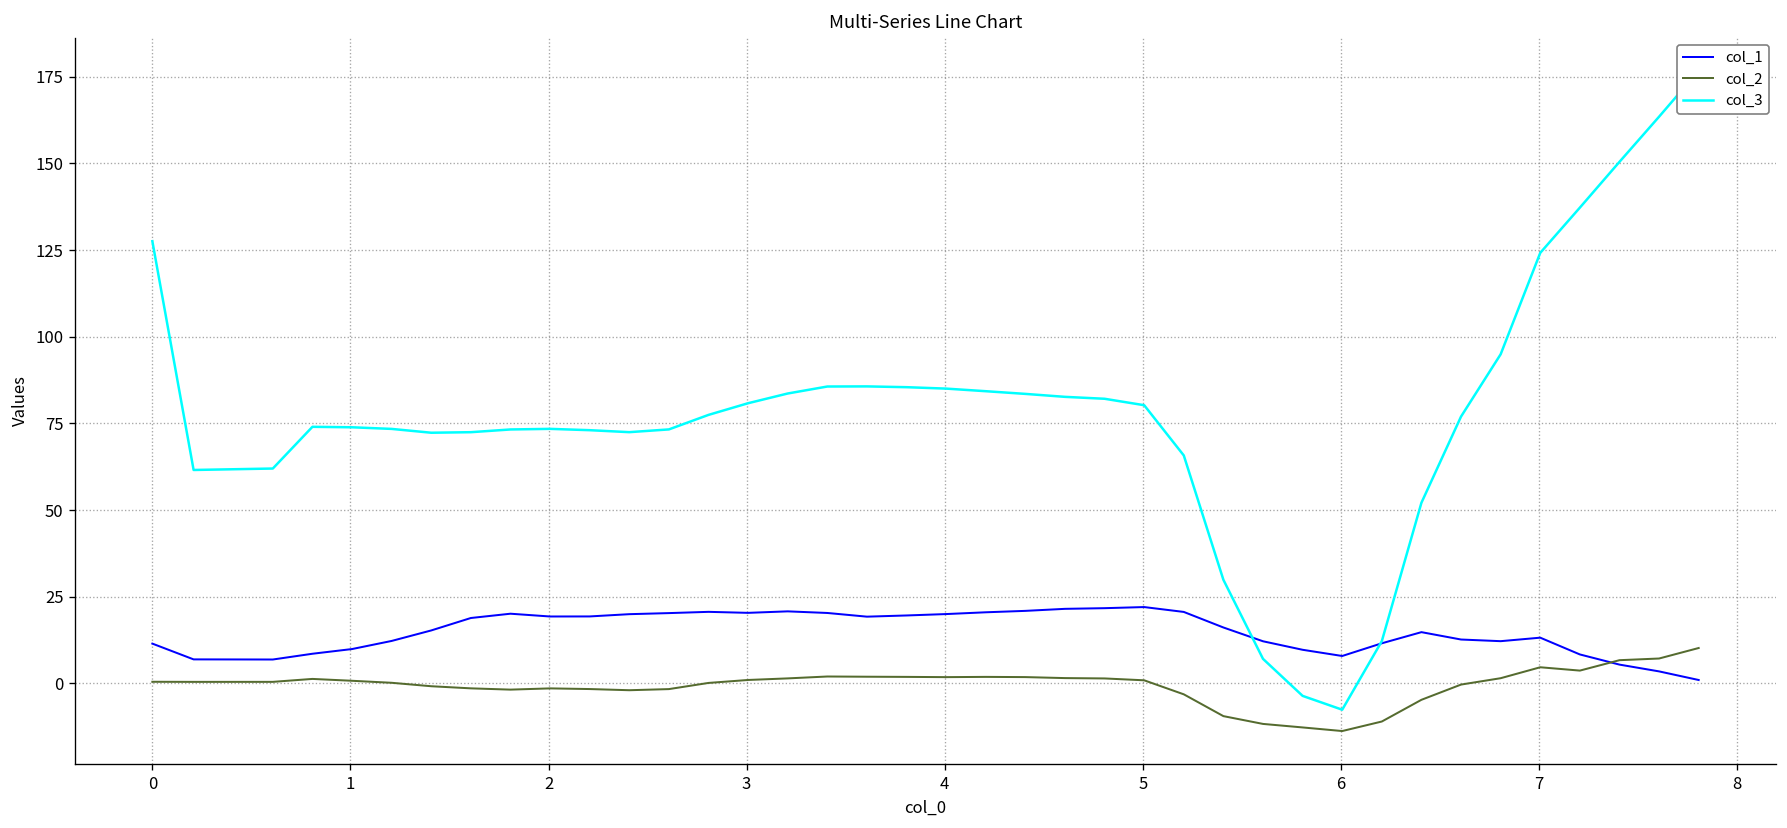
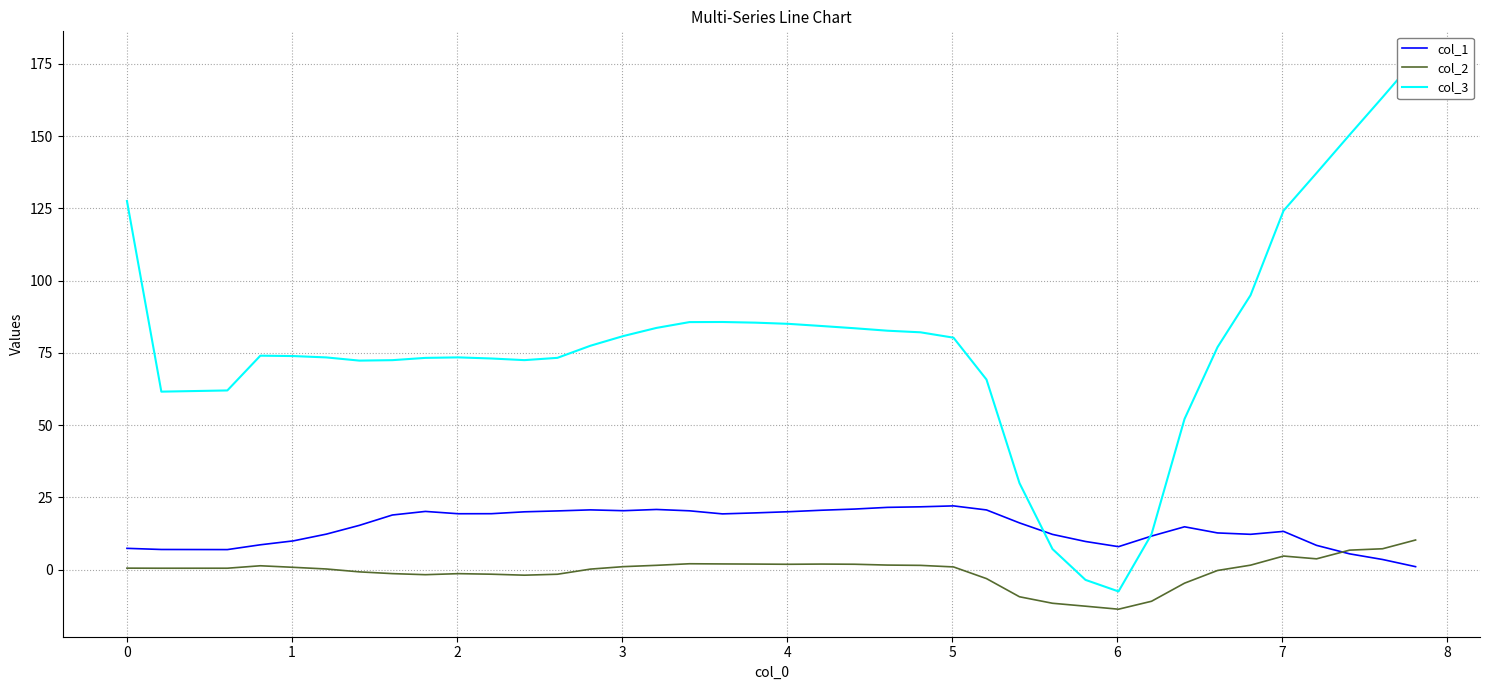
  {
    "col_1": {
-     "0": 11
+     "0": 7
    },
    "col_2": {
      "0": 0
    },
    "col_3": {
      "0": 128
    }
  }
